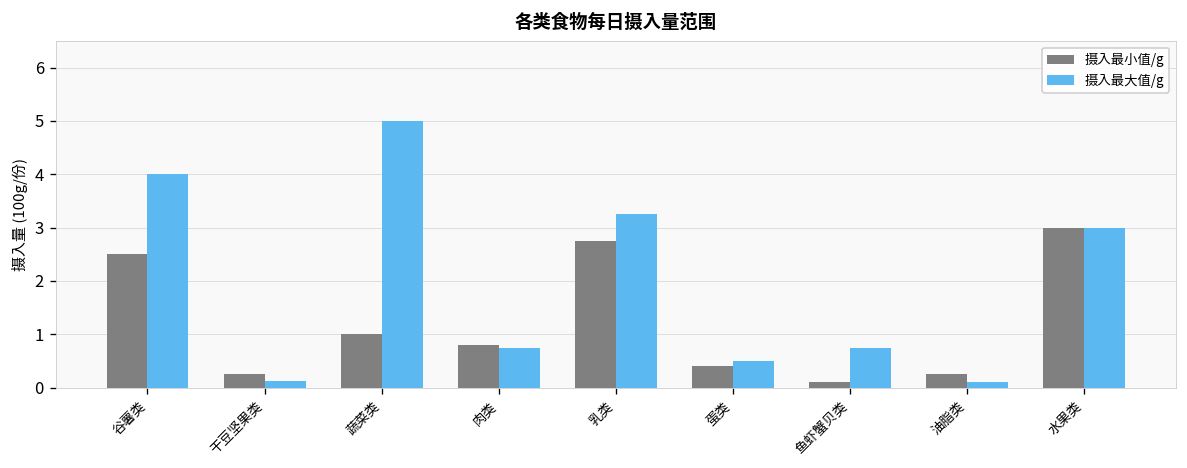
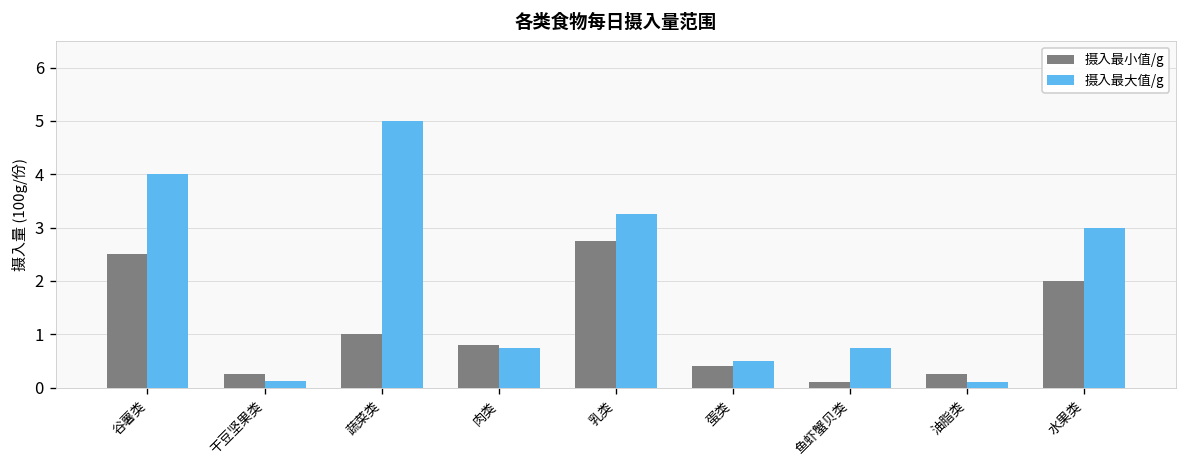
  {
    "摄入最小值/g": {
      "谷薯类": 2.5,
      "干豆坚果类": 0.3,
      "蔬菜类": 1,
      "肉类": 0.8,
      "乳类": 2.8,
      "蛋类": 0.4,
      "鱼虾蟹贝类": 0.1,
      "油脂类": 0.3,
-     "水果类": 3
+     "水果类": 2
    },
    "摄入最大值/g": {
      "谷薯类": 4,
      "干豆坚果类": 0.1,
      "蔬菜类": 5,
      "肉类": 0.8,
      "乳类": 3.3,
      "蛋类": 0.5,
      "鱼虾蟹贝类": 0.8,
      "油脂类": 0.1,
      "水果类": 3
    }
  }
